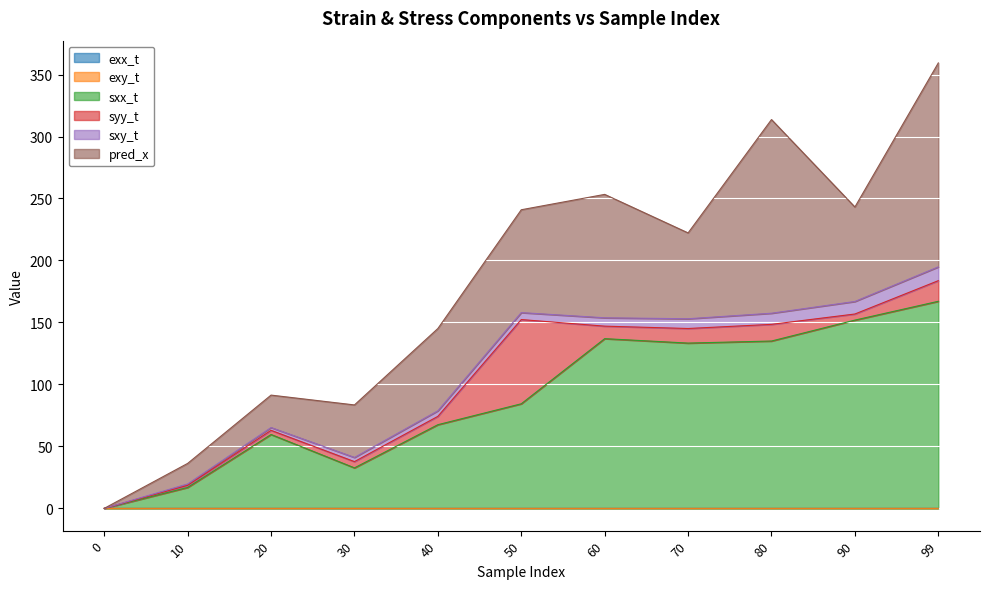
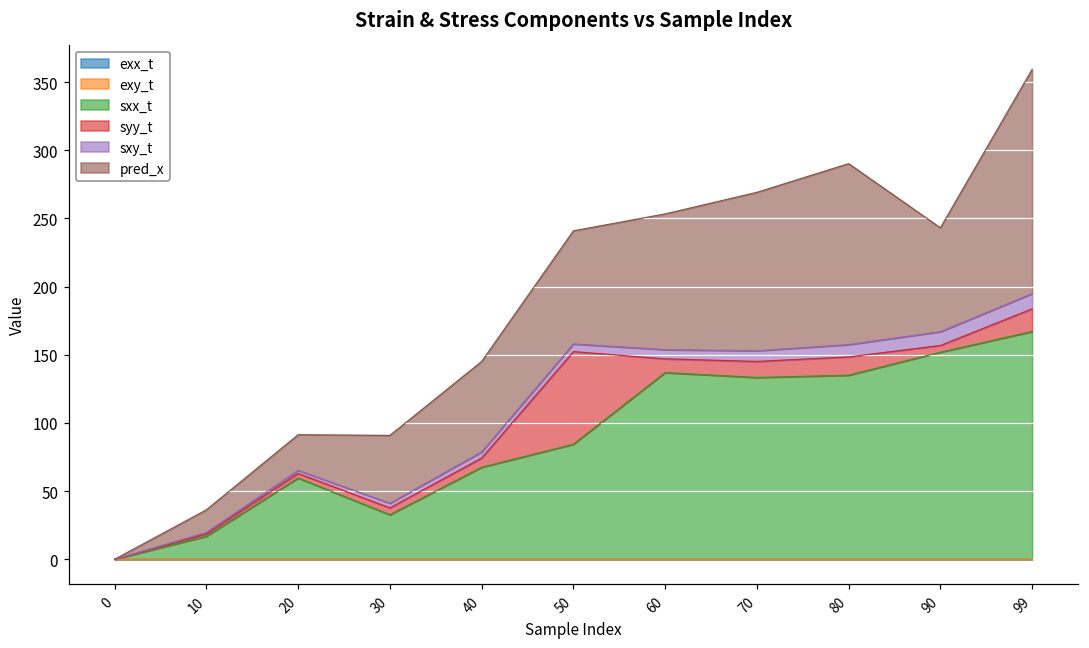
  {
    "exy_t": {
      "10": 0,
      "20": 0,
      "30": 0,
      "40": 0,
      "50": 0,
      "60": 0,
      "70": 0,
      "80": 0,
      "90": 0,
      "99": 0
    },
    "sxx_t": {
      "20": 60,
      "30": 33,
      "40": 68,
      "50": 84,
      "60": 137,
      "70": 133,
      "80": 135,
      "90": 152,
      "99": 167
    },
    "syy_t": {
      "20": 3,
      "30": 5,
      "40": 7,
      "50": 68,
      "60": 10,
      "70": 12,
      "80": 13,
      "90": 5,
      "99": 17
    },
    "sxy_t": {
      "20": 2,
      "30": 3,
      "40": 4,
      "50": 6,
      "60": 7,
      "70": 8,
      "80": 9,
      "90": 10,
      "99": 11
    },
    "pred_x": {
      "10": 17,
      "20": 26,
-     "30": 42,
+     "30": 50,
      "40": 66,
      "50": 83,
      "60": 100,
-     "70": 69,
-     "80": 156,
+     "70": 116,
+     "80": 133,
      "90": 76,
      "99": 165
    }
  }
